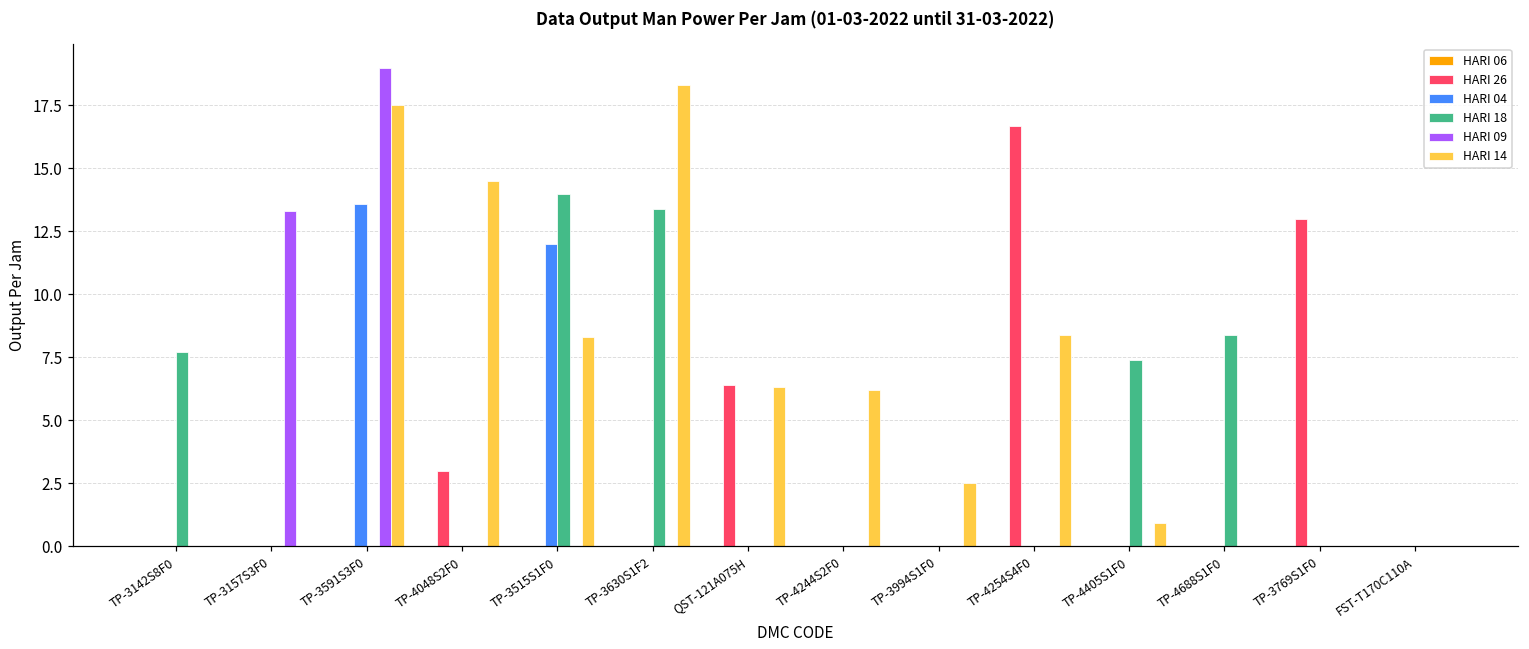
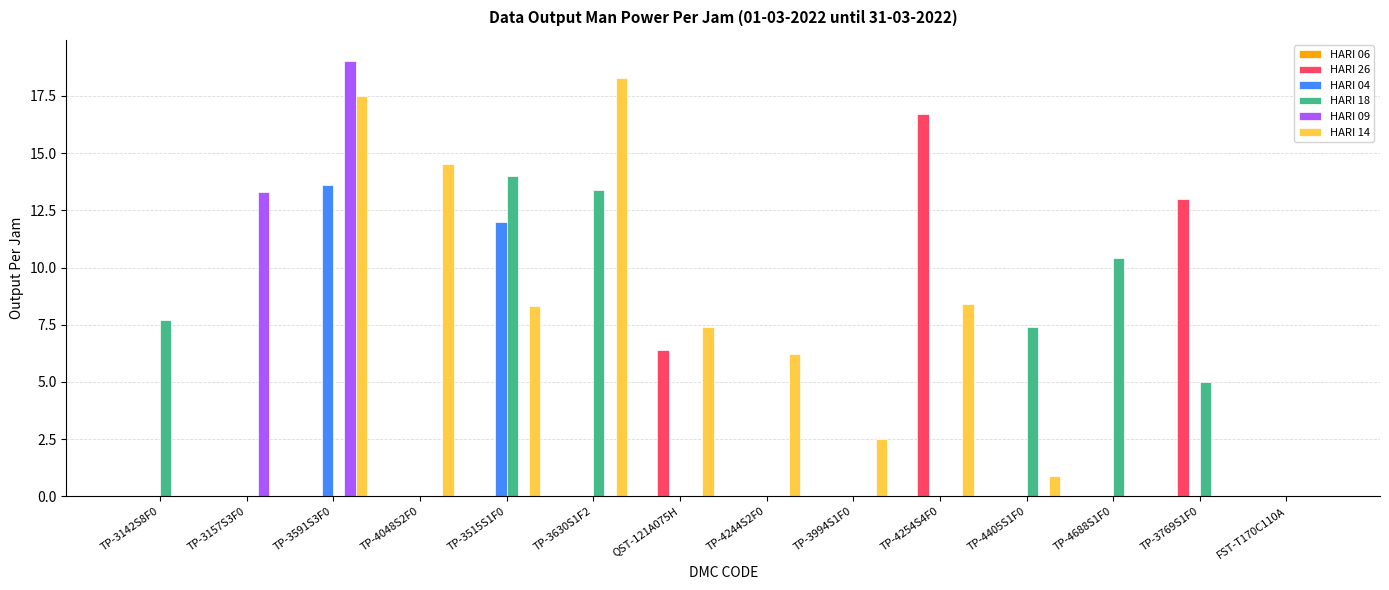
  {
    "HARI 06": {
      "TP-3142S8F0": 0.0,
      "TP-3157S3F0": 0.0,
      "TP-3591S3F0": 0.0,
      "TP-4048S2F0": 0.0,
      "TP-3515S1F0": 0.0,
      "TP-3630S1F2": 0.0,
      "QST-121A075H": 0.0,
      "TP-4244S2F0": 0.0,
      "TP-3994S1F0": 0.0,
      "TP-4254S4F0": 0.0,
      "TP-4405S1F0": 0.0,
      "TP-4688S1F0": 0.0,
      "TP-3769S1F0": 0.0,
      "FST-T170C110A": 0.0
    },
    "HARI 26": {
      "TP-3142S8F0": 0,
      "TP-3157S3F0": 0,
      "TP-3591S3F0": 0,
-     "TP-4048S2F0": 3,
+     "TP-4048S2F0": 0,
      "TP-3515S1F0": 0,
      "TP-3630S1F2": 0,
      "QST-121A075H": 6.4,
      "TP-4244S2F0": 0,
      "TP-3994S1F0": 0,
      "TP-4254S4F0": 16.7,
      "TP-4405S1F0": 0,
      "TP-4688S1F0": 0,
      "TP-3769S1F0": 13,
      "FST-T170C110A": 0
    },
    "HARI 04": {
      "TP-3142S8F0": 0.0,
      "TP-3157S3F0": 0.0,
      "TP-3591S3F0": 13.6,
      "TP-4048S2F0": 0.0,
      "TP-3515S1F0": 12.0,
      "TP-3630S1F2": 0.0,
      "QST-121A075H": 0.0,
      "TP-4244S2F0": 0.0,
      "TP-3994S1F0": 0.0,
      "TP-4254S4F0": 0.0,
      "TP-4405S1F0": 0.0,
      "TP-4688S1F0": 0.0,
      "TP-3769S1F0": 0.0,
      "FST-T170C110A": 0.0
    },
    "HARI 18": {
      "TP-3142S8F0": 7.7,
      "TP-3157S3F0": 0.0,
      "TP-3591S3F0": 0.0,
      "TP-4048S2F0": 0.0,
      "TP-3515S1F0": 14.0,
      "TP-3630S1F2": 13.4,
      "QST-121A075H": 0.0,
      "TP-4244S2F0": 0.0,
      "TP-3994S1F0": 0.0,
      "TP-4254S4F0": 0.0,
      "TP-4405S1F0": 7.4,
-     "TP-4688S1F0": 8.4,
-     "TP-3769S1F0": 0,
+     "TP-4688S1F0": 10.4,
+     "TP-3769S1F0": 5,
      "FST-T170C110A": 0.0
    },
    "HARI 09": {
      "TP-3142S8F0": 0.0,
      "TP-3157S3F0": 13.3,
      "TP-3591S3F0": 19.0,
      "TP-4048S2F0": 0.0,
      "TP-3515S1F0": 0.0,
      "TP-3630S1F2": 0.0,
      "QST-121A075H": 0.0,
      "TP-4244S2F0": 0.0,
      "TP-3994S1F0": 0.0,
      "TP-4254S4F0": 0.0,
      "TP-4405S1F0": 0.0,
      "TP-4688S1F0": 0.0,
      "TP-3769S1F0": 0.0,
      "FST-T170C110A": 0.0
    },
    "HARI 14": {
      "TP-3142S8F0": 0.0,
      "TP-3157S3F0": 0.0,
      "TP-3591S3F0": 17.5,
      "TP-4048S2F0": 14.5,
      "TP-3515S1F0": 8.3,
      "TP-3630S1F2": 18.3,
-     "QST-121A075H": 6.3,
+     "QST-121A075H": 7.4,
      "TP-4244S2F0": 6.2,
      "TP-3994S1F0": 2.5,
      "TP-4254S4F0": 8.4,
      "TP-4405S1F0": 0.9,
      "TP-4688S1F0": 0.0,
      "TP-3769S1F0": 0.0,
      "FST-T170C110A": 0.0
    }
  }
